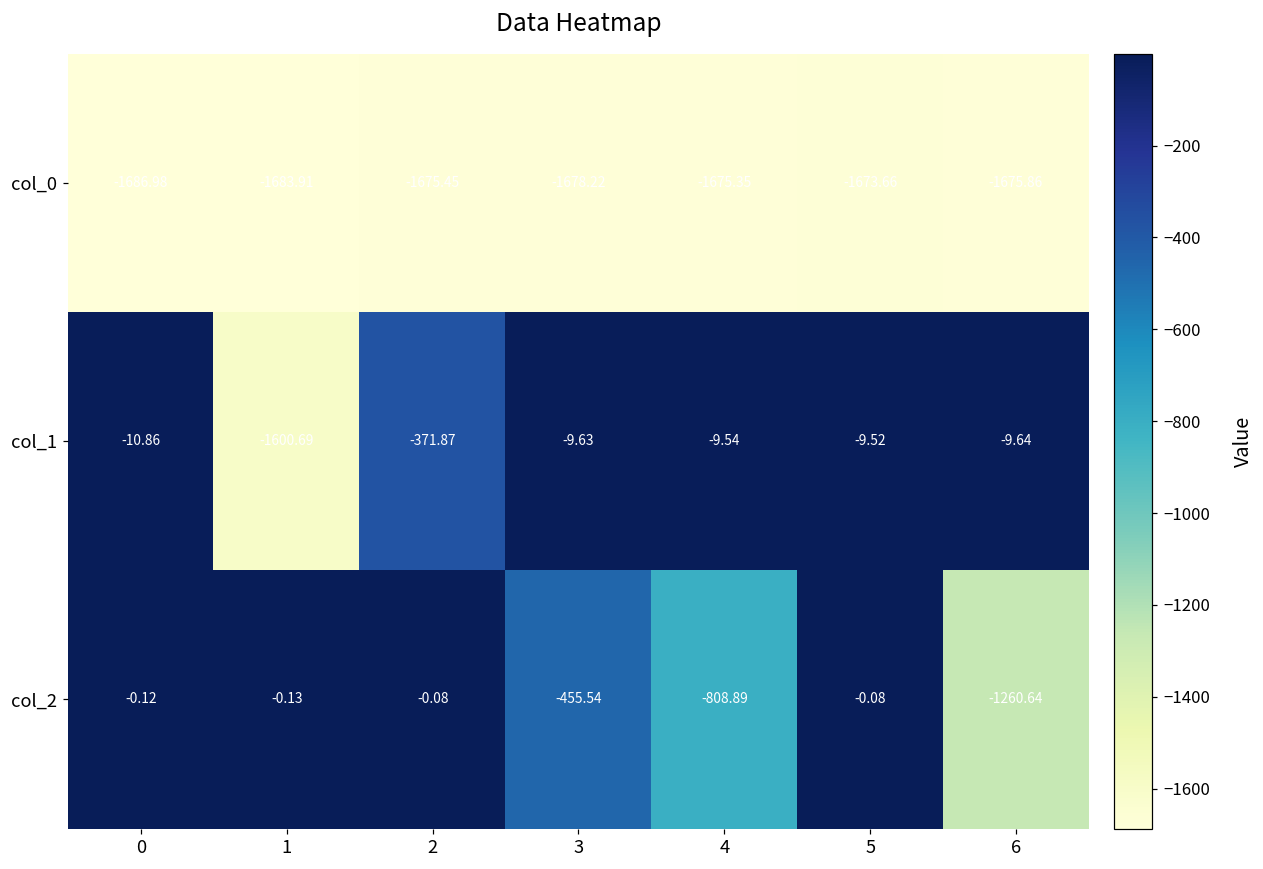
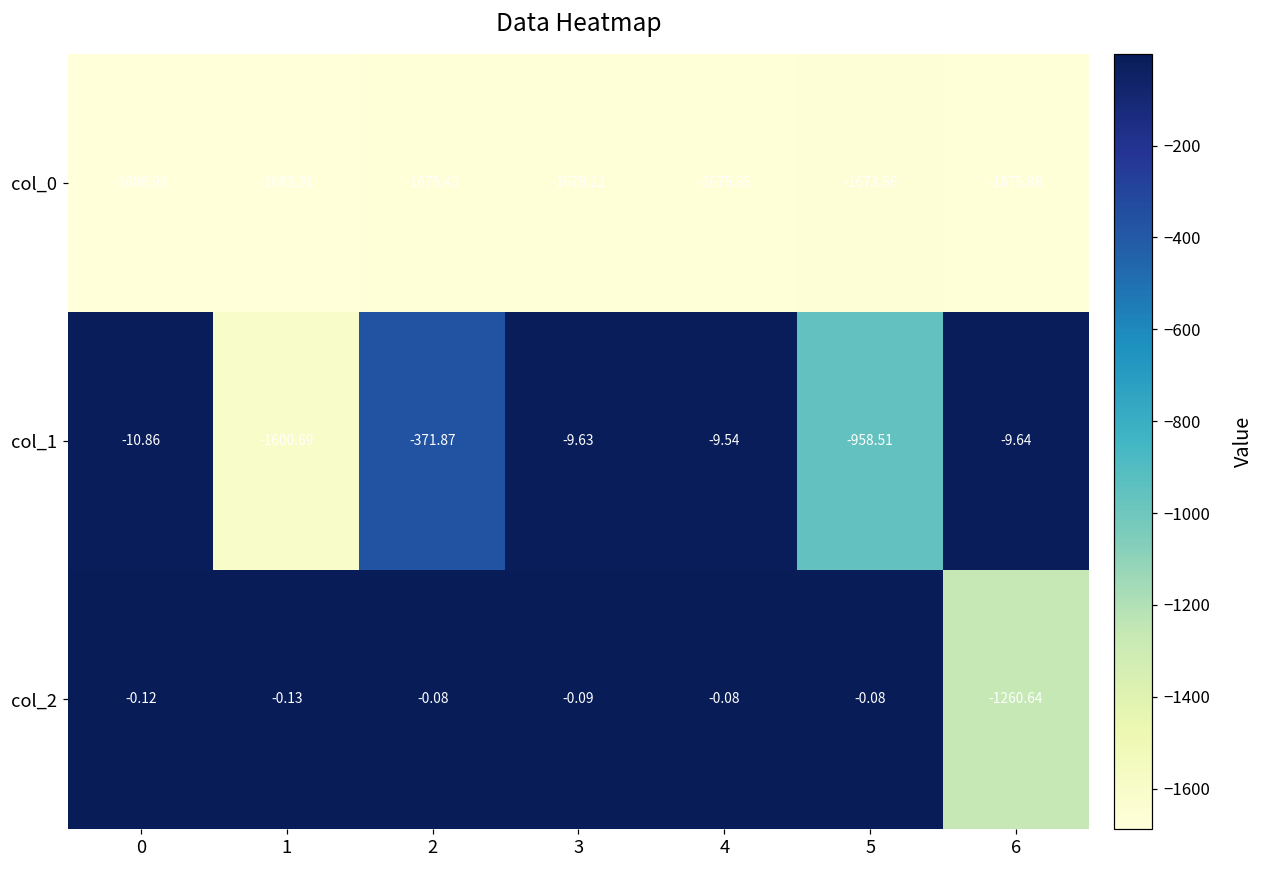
  {
    "col_1": {
      "0": -10.86,
      "1": -1600.69,
      "2": -371.87,
      "3": -9.63,
      "4": -9.54,
-     "5": -9.52,
+     "5": -958.51,
      "6": -9.64
    },
    "col_2": {
      "0": -0.12,
      "1": -0.13,
      "2": -0.08,
-     "3": -455.54,
-     "4": -808.89,
+     "3": -0.09,
+     "4": -0.08,
      "5": -0.08,
      "6": -1260.64
    }
  }
